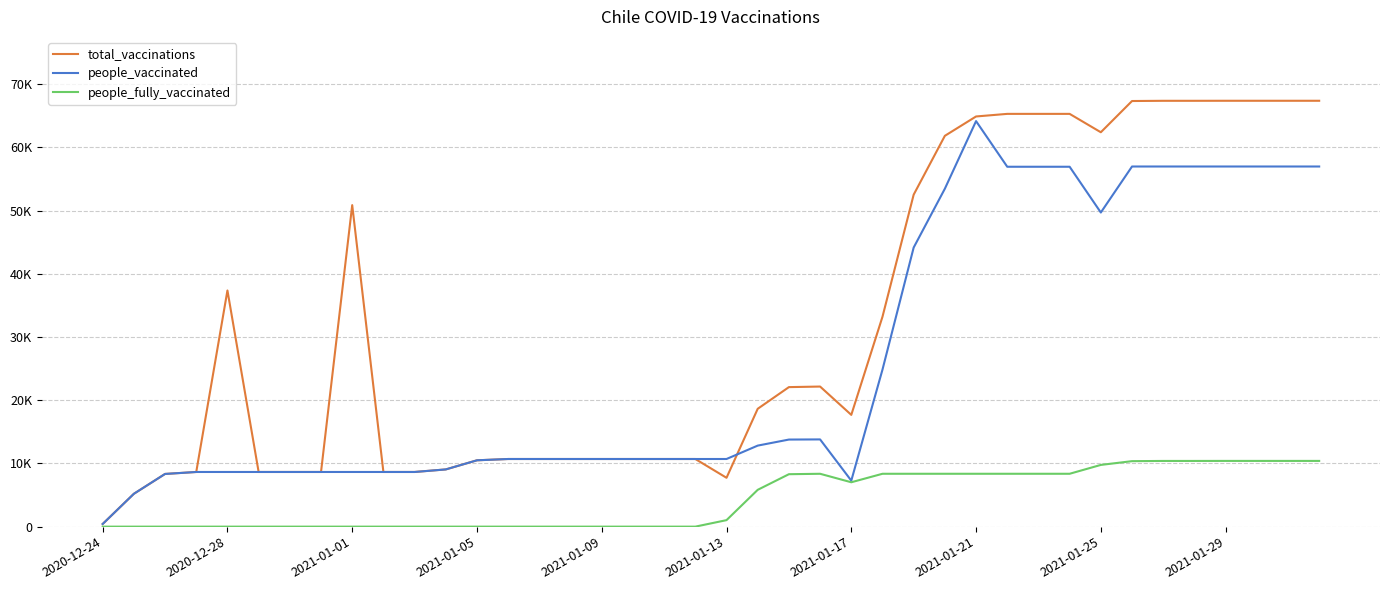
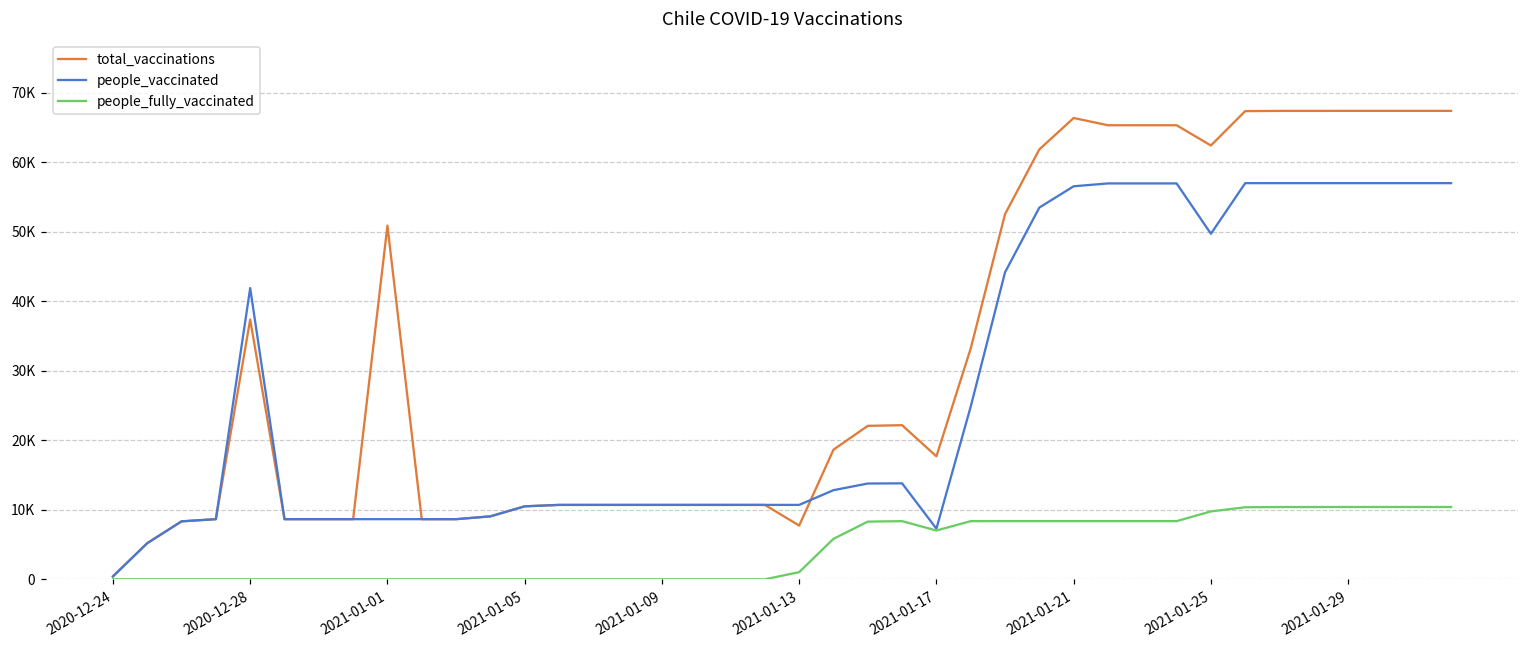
  {
    "total_vaccinations": {
      "2020-12-28": 37000,
      "2021-01-01": 51000,
      "2021-01-13": 8000,
      "2021-01-17": 18000,
-     "2021-01-21": 65000,
+     "2021-01-21": 66000,
      "2021-01-25": 62000,
      "2021-01-29": 67000
    },
    "people_vaccinated": {
-     "2020-12-28": 9000,
+     "2020-12-28": 42000,
      "2021-01-01": 9000,
      "2021-01-13": 11000,
-     "2021-01-21": 64000,
+     "2021-01-21": 57000,
      "2021-01-25": 50000,
      "2021-01-29": 57000
    },
    "people_fully_vaccinated": {
      "2020-12-24": 0,
      "2020-12-28": 0,
      "2021-01-01": 0,
      "2021-01-05": 0,
      "2021-01-09": 0,
      "2021-01-13": 1000,
      "2021-01-21": 8000,
      "2021-01-25": 10000,
      "2021-01-29": 10000
    }
  }
